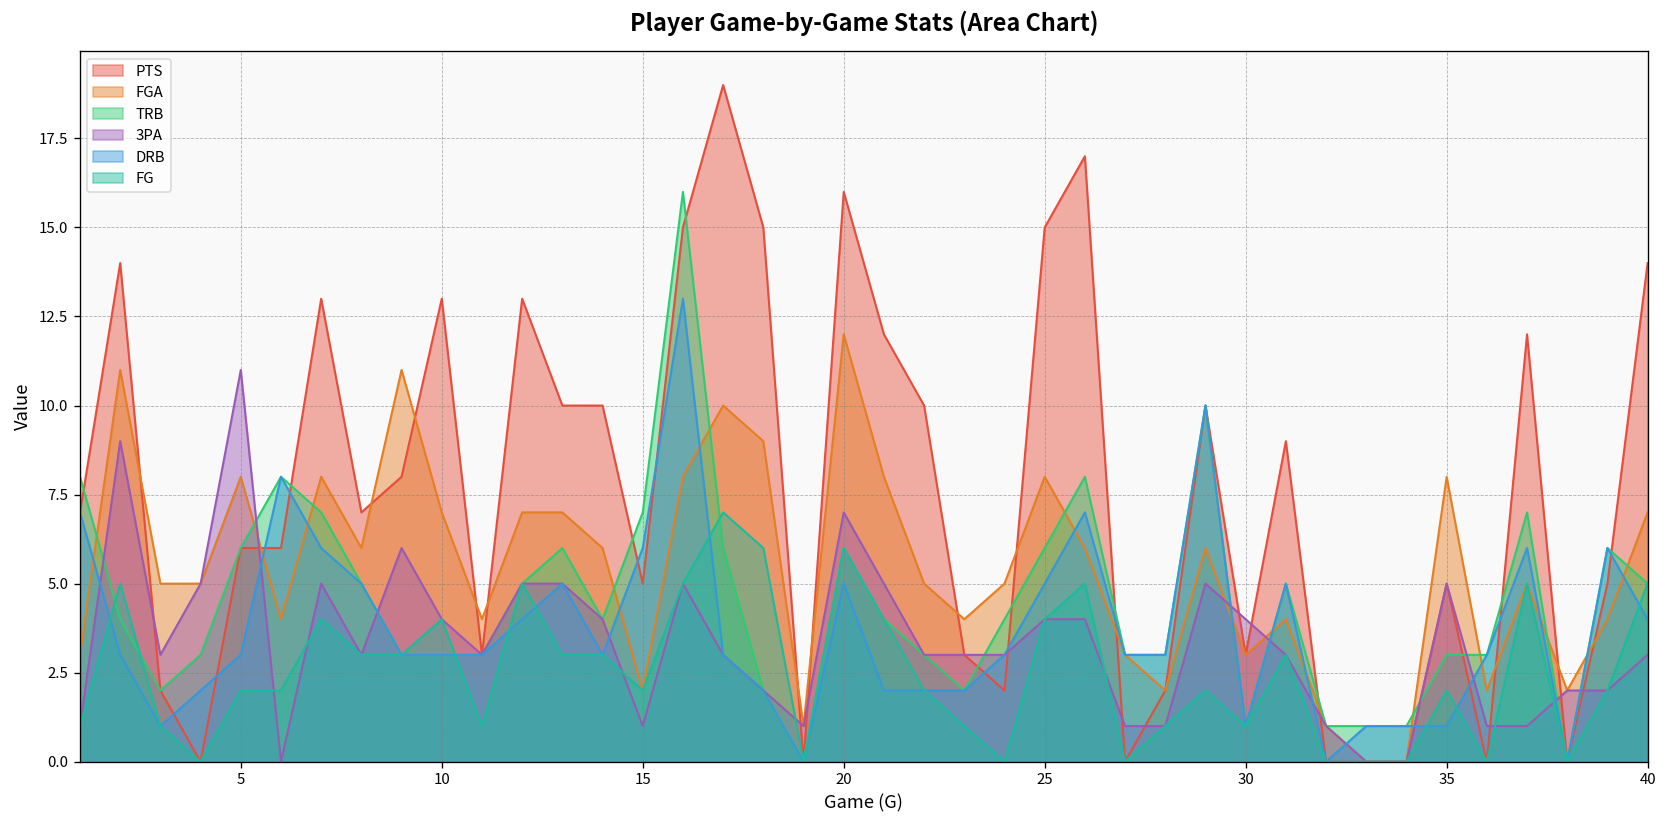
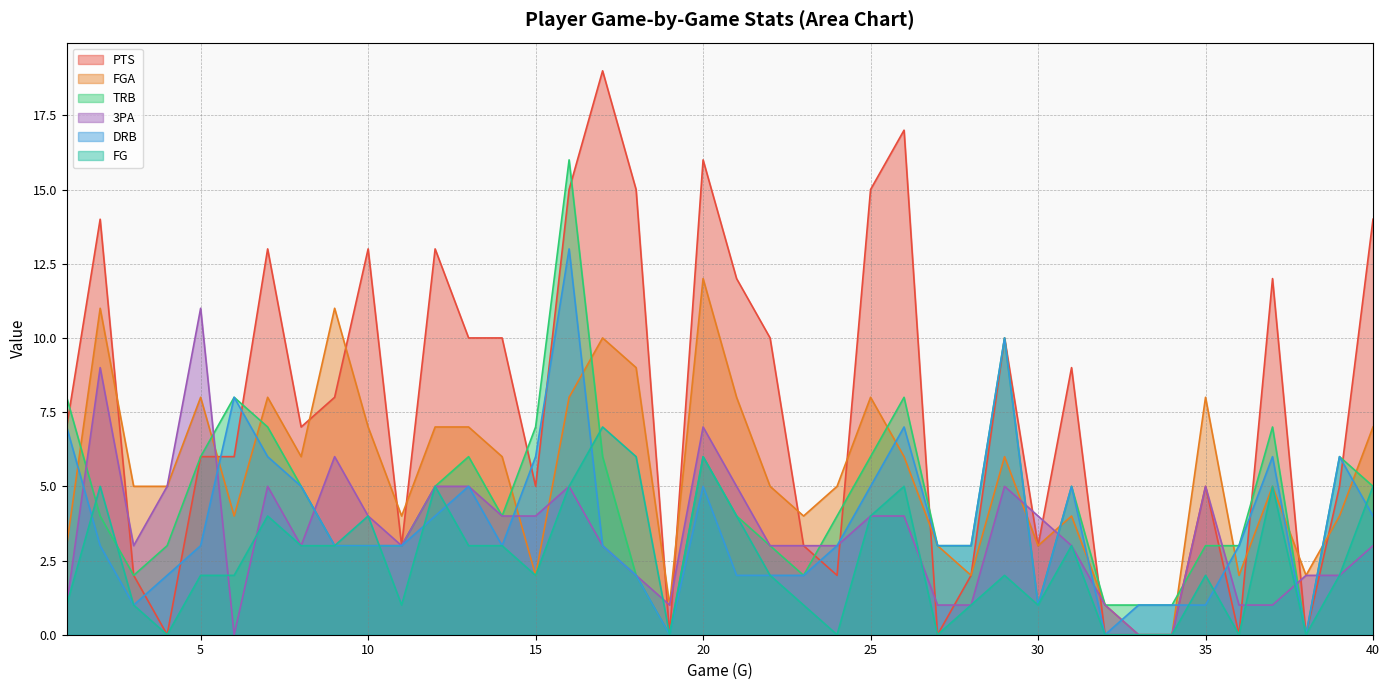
  {
    "3PA": {
      "5": 11,
-     "15": 1,
+     "15": 4,
      "20": 7,
      "30": 4,
      "40": 3
    }
  }
